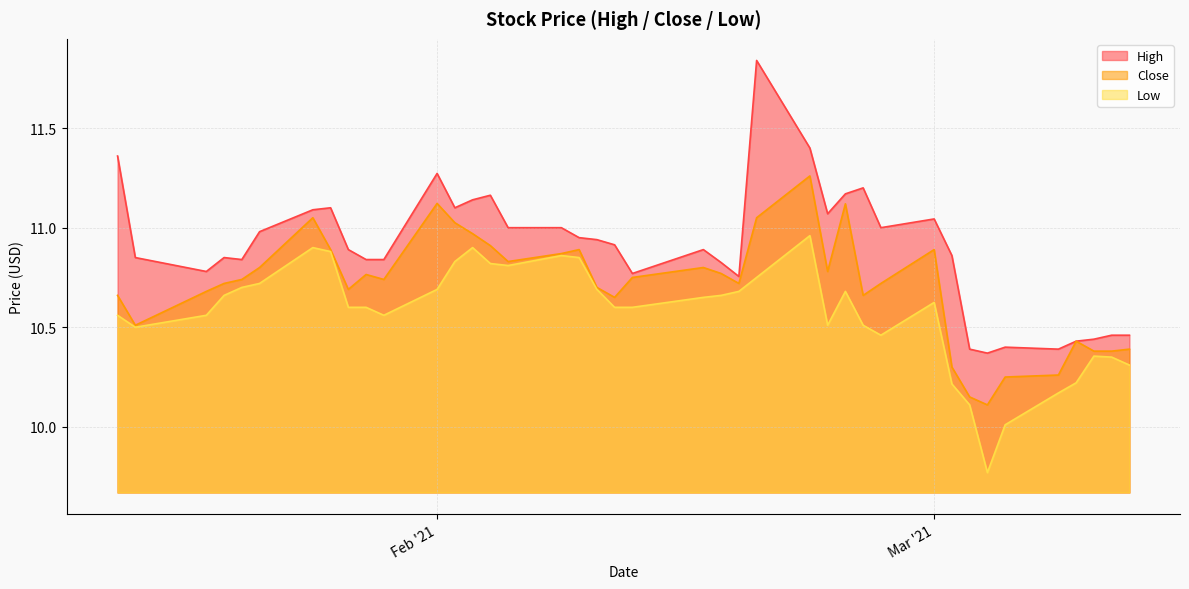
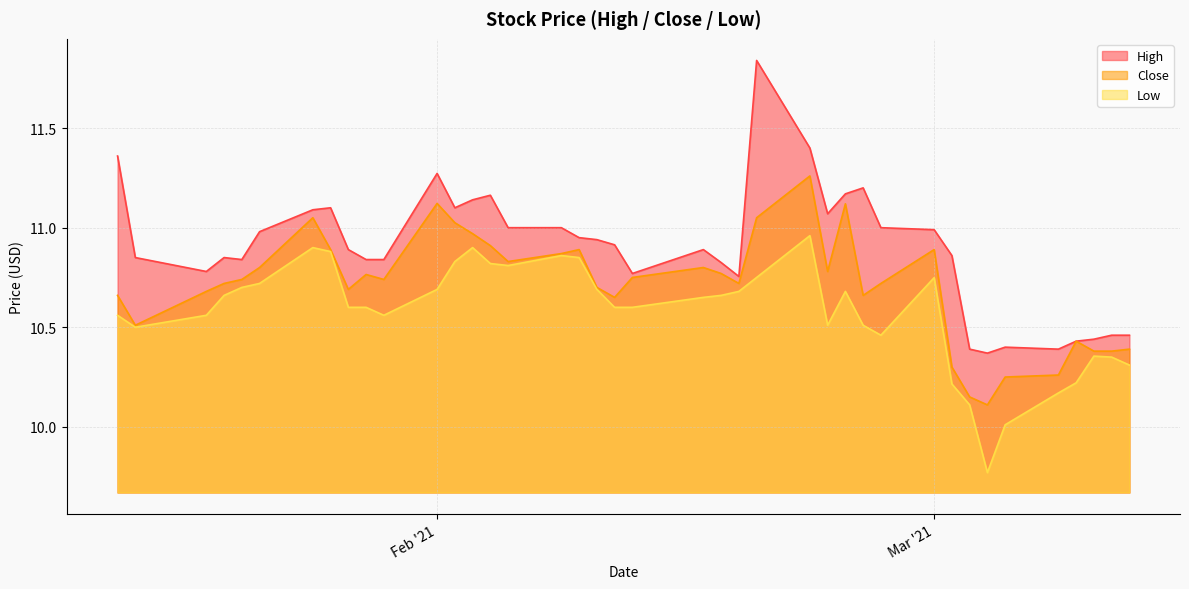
  {
    "High": {
      "Feb '21": 11.27,
-     "Mar '21": 11.04
+     "Mar '21": 10.99
    },
    "Close": {
      "Feb '21": 11.12,
      "Mar '21": 10.89
    },
    "Low": {
      "Feb '21": 10.69,
-     "Mar '21": 10.62
+     "Mar '21": 10.75
    }
  }
